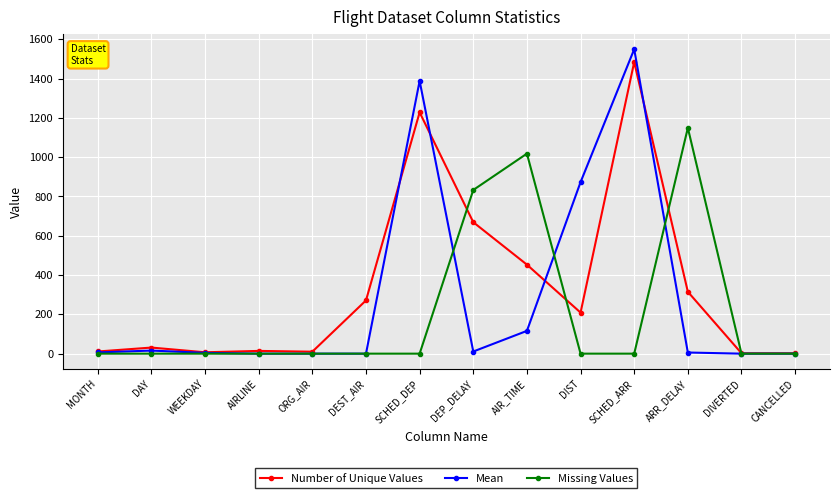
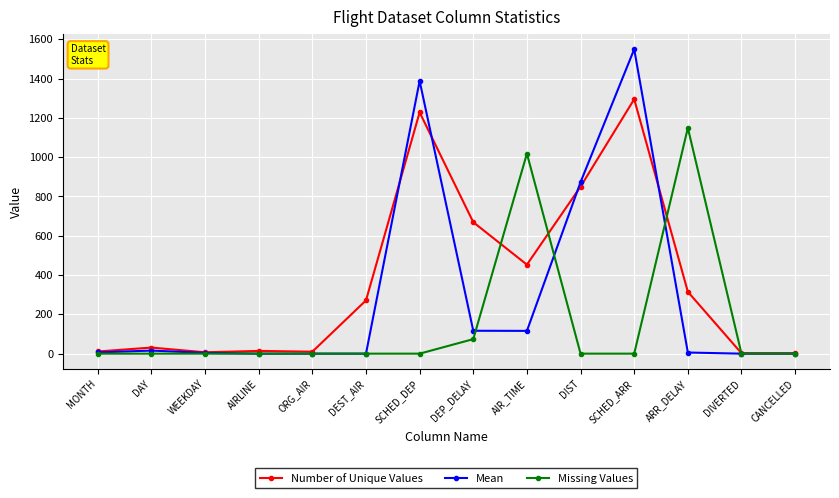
  {
    "Number of Unique Values": {
      "DAY": 30,
      "AIRLINE": 10,
      "DEST_AIR": 270,
      "SCHED_DEP": 1230,
      "DEP_DELAY": 670,
      "AIR_TIME": 450,
-     "DIST": 210,
-     "SCHED_ARR": 1480,
+     "DIST": 850,
+     "SCHED_ARR": 1300,
      "ARR_DELAY": 320
    },
    "Mean": {
      "DAY": 20,
      "SCHED_DEP": 1390,
-     "DEP_DELAY": 10,
+     "DEP_DELAY": 120,
      "AIR_TIME": 120,
      "DIST": 870,
      "SCHED_ARR": 1550,
      "ARR_DELAY": 10
    },
    "Missing Values": {
      "DAY": 0,
      "SCHED_DEP": 0,
-     "DEP_DELAY": 830,
+     "DEP_DELAY": 70,
      "AIR_TIME": 1020,
      "DIST": 0,
      "SCHED_ARR": 0,
      "ARR_DELAY": 1150
    }
  }
